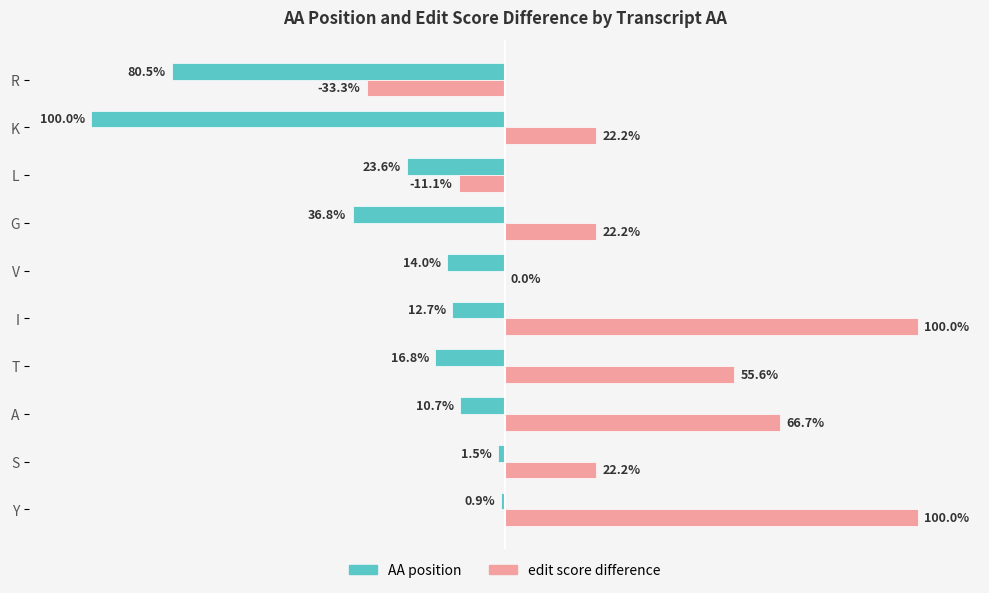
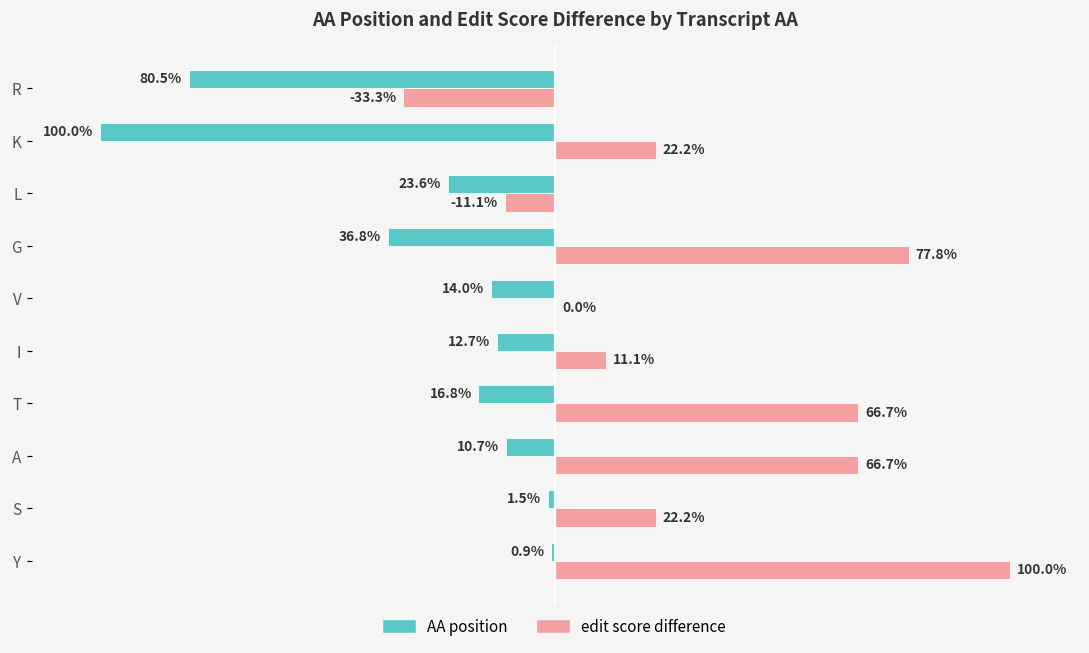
  {
    "edit score difference": {
      "R": "-33.3%",
      "K": "22.2%",
      "L": "-11.1%",
-     "G": "22.2%",
+     "G": "77.8%",
      "V": "0.0%",
-     "I": "100.0%",
-     "T": "55.6%",
+     "I": "11.1%",
+     "T": "66.7%",
      "A": "66.7%",
      "S": "22.2%",
      "Y": "100.0%"
    }
  }
